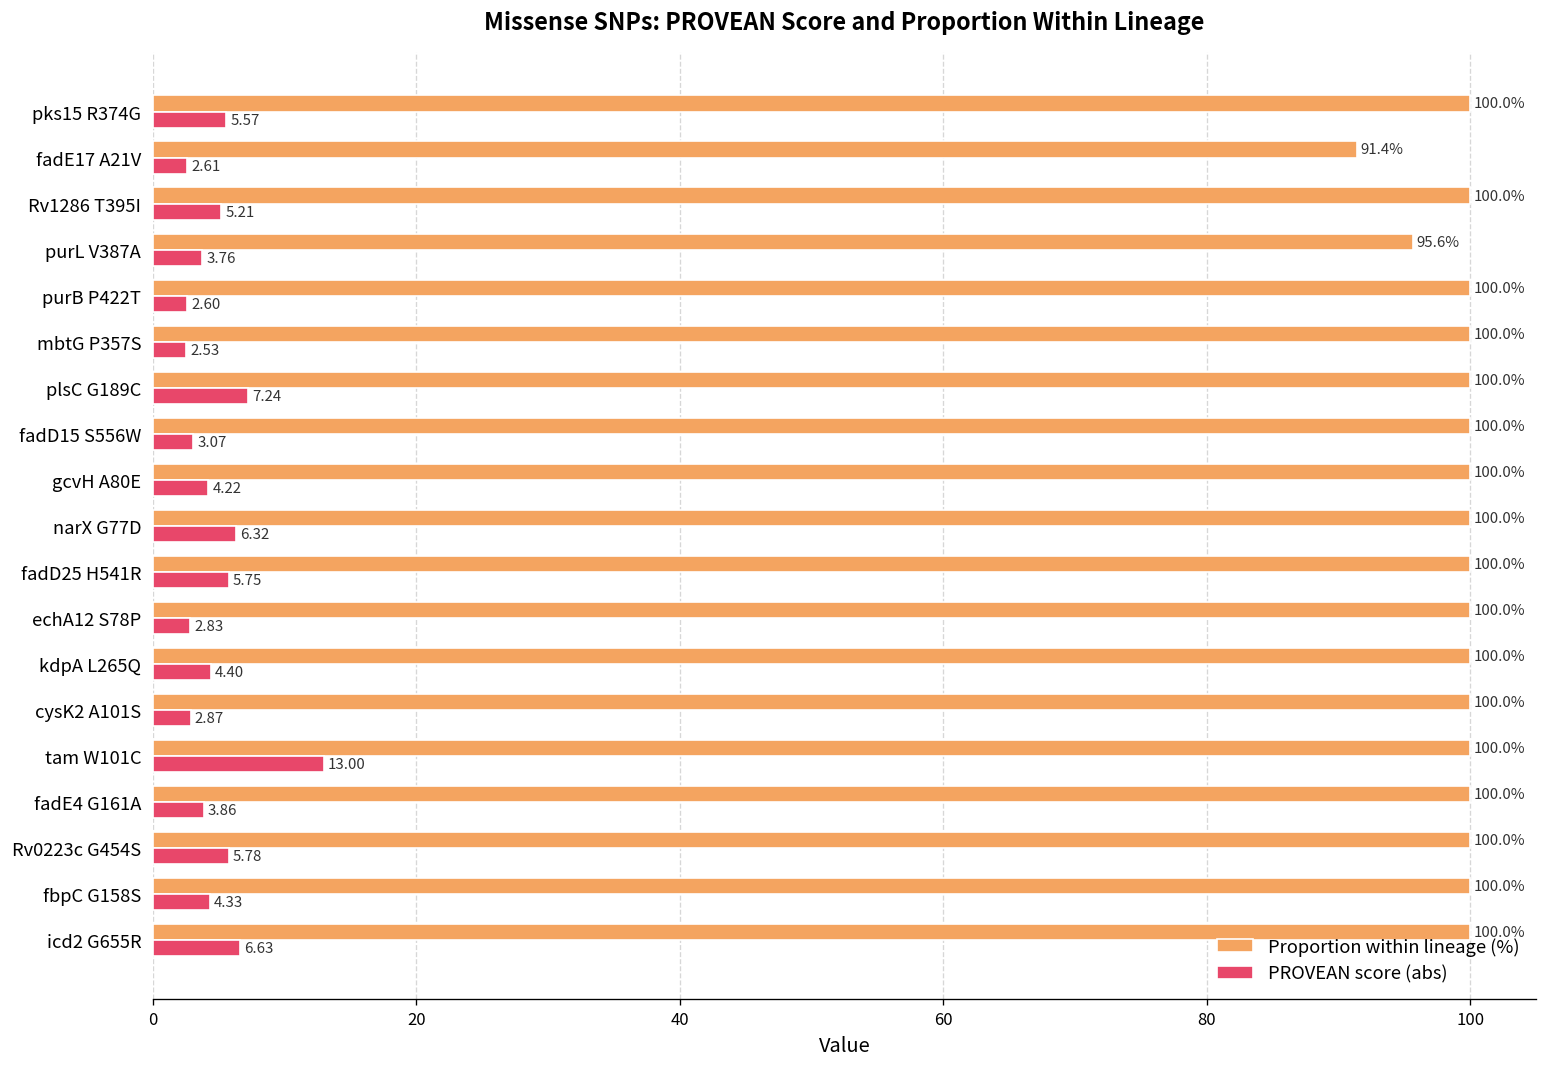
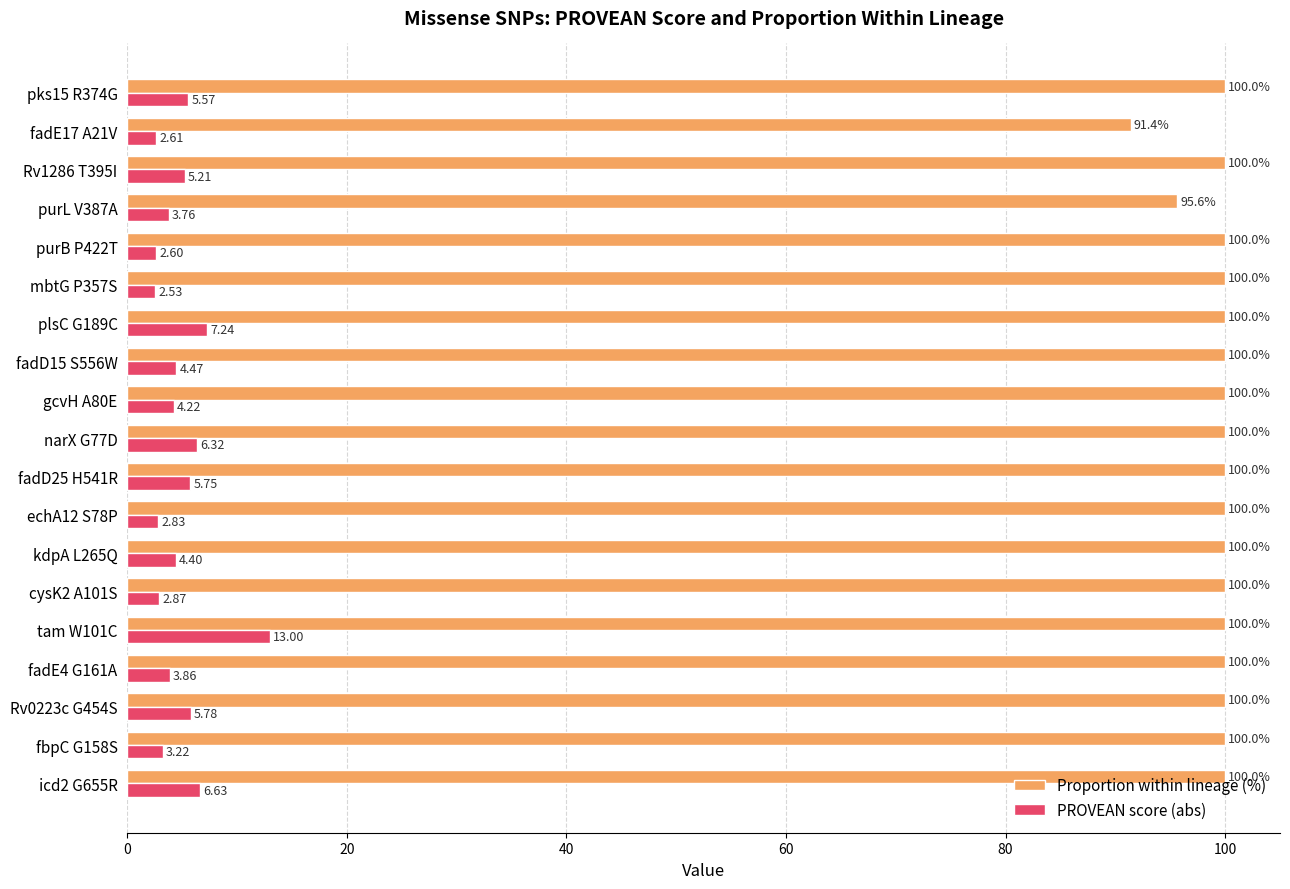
  {
    "Proportion within lineage (%)": {
      "pks15 R374G": "100.0%",
      "fadE17 A21V": "91.4%",
      "Rv1286 T395I": "100.0%",
      "purL V387A": "95.6%",
      "purB P422T": "100.0%",
      "mbtG P357S": "100.0%",
      "plsC G189C": "100.0%",
      "fadD15 S556W": "100.0%",
      "gcvH A80E": "100.0%",
      "narX G77D": "100.0%",
      "fadD25 H541R": "100.0%",
      "echA12 S78P": "100.0%",
      "kdpA L265Q": "100.0%",
      "cysK2 A101S": "100.0%",
      "tam W101C": "100.0%",
      "fadE4 G161A": "100.0%",
      "Rv0223c G454S": "100.0%",
      "fbpC G158S": "100.0%",
      "icd2 G655R": "100.0%"
    },
    "PROVEAN score (abs)": {
      "pks15 R374G": "5.57",
      "fadE17 A21V": "2.61",
      "Rv1286 T395I": "5.21",
      "purL V387A": "3.76",
      "purB P422T": "2.60",
      "mbtG P357S": "2.53",
      "plsC G189C": "7.24",
-     "fadD15 S556W": "3.07",
+     "fadD15 S556W": "4.47",
      "gcvH A80E": "4.22",
      "narX G77D": "6.32",
      "fadD25 H541R": "5.75",
      "echA12 S78P": "2.83",
      "kdpA L265Q": "4.40",
      "cysK2 A101S": "2.87",
      "tam W101C": "13.00",
      "fadE4 G161A": "3.86",
      "Rv0223c G454S": "5.78",
-     "fbpC G158S": "4.33",
+     "fbpC G158S": "3.22",
      "icd2 G655R": "6.63"
    }
  }
